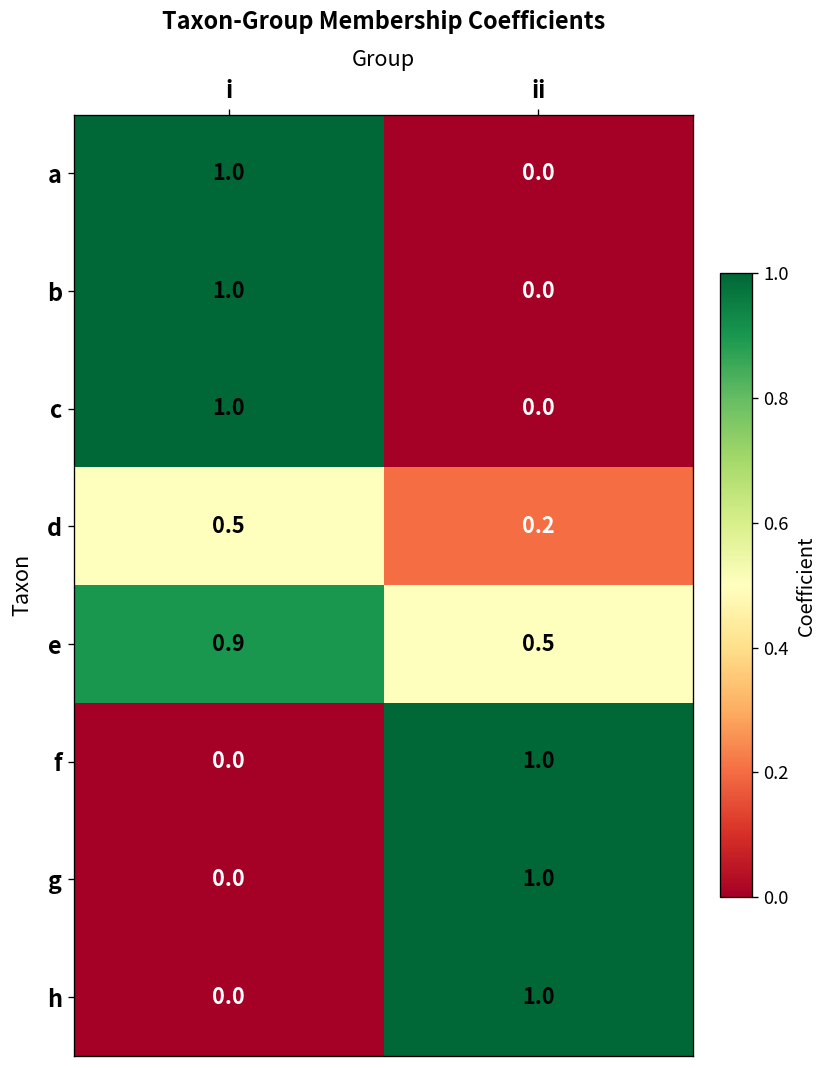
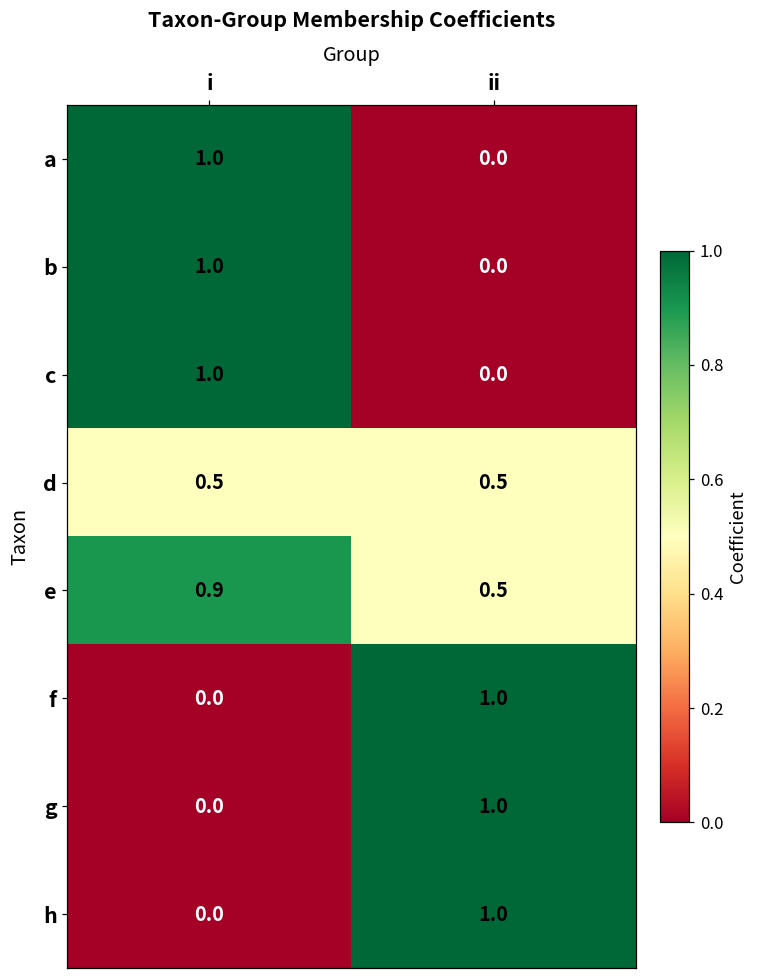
  {
    "a": {
      "i": 1.0,
      "ii": 0.0
    },
    "b": {
      "i": 1.0,
      "ii": 0.0
    },
    "c": {
      "i": 1.0,
      "ii": 0.0
    },
    "d": {
      "i": 0.5,
-     "ii": 0.2
+     "ii": 0.5
    },
    "e": {
      "i": 0.9,
      "ii": 0.5
    },
    "f": {
      "i": 0.0,
      "ii": 1.0
    },
    "g": {
      "i": 0.0,
      "ii": 1.0
    },
    "h": {
      "i": 0.0,
      "ii": 1.0
    }
  }
